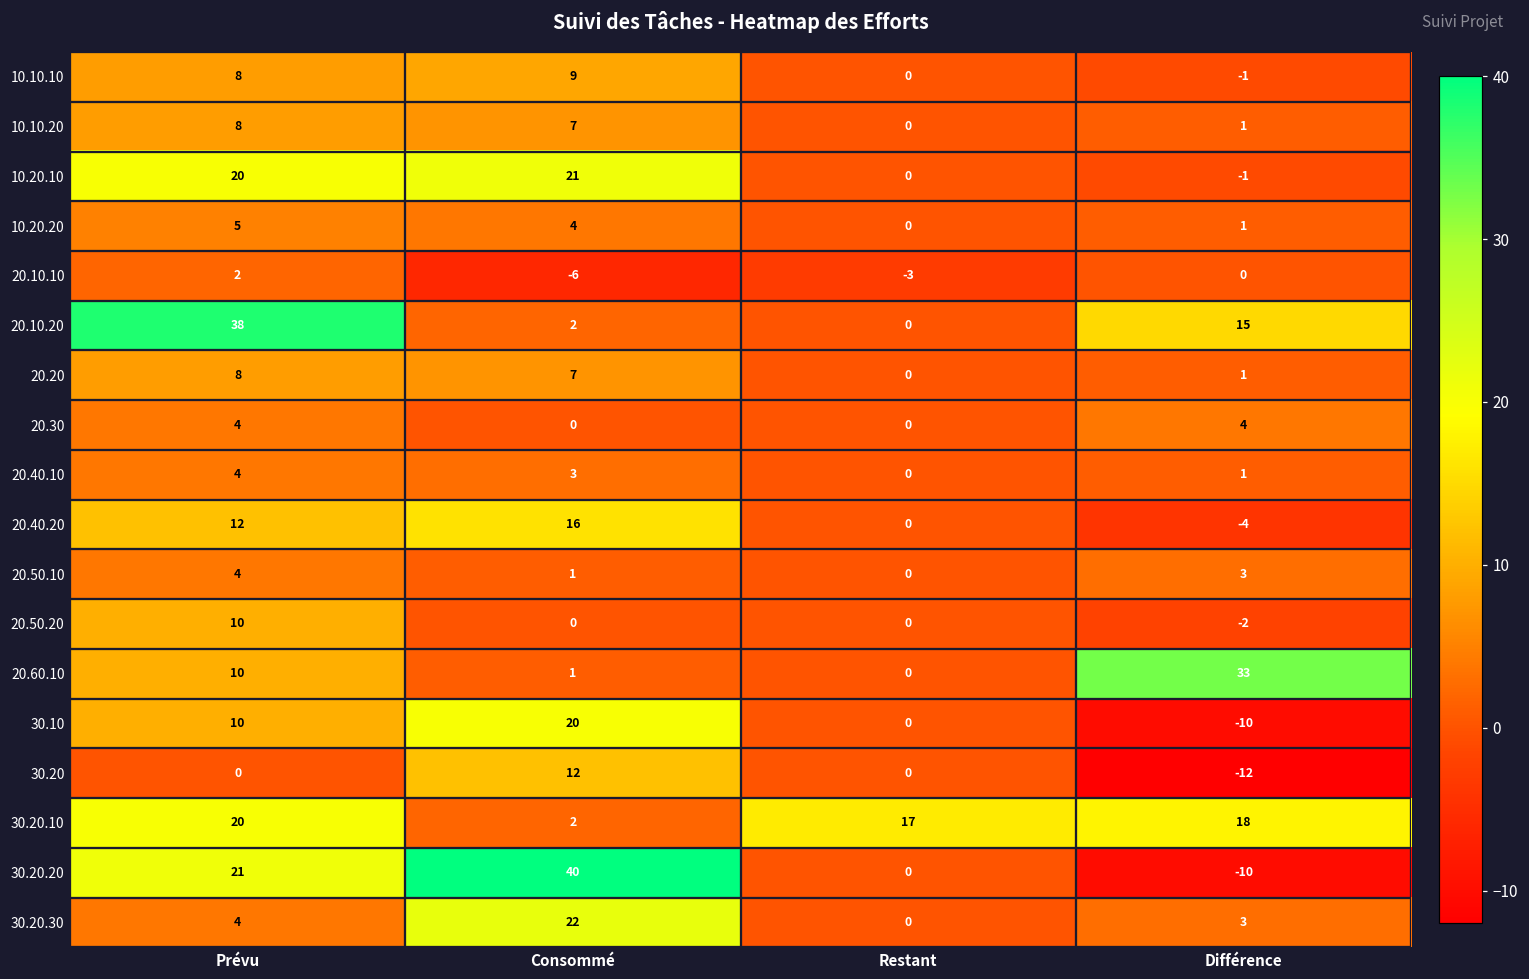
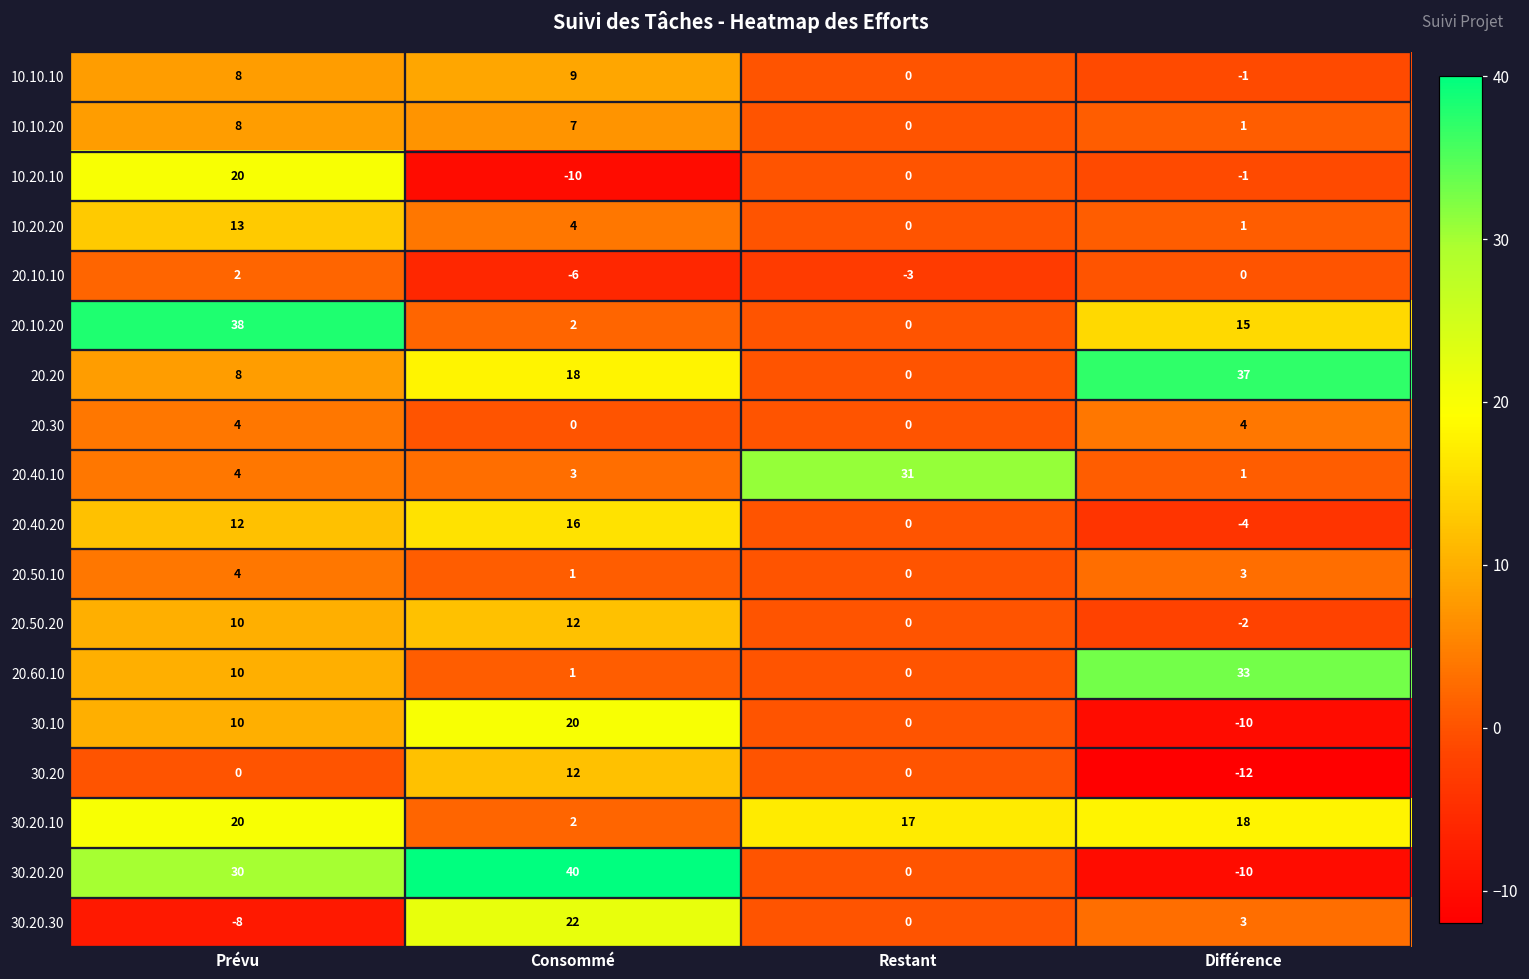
  {
    "10.10.10": {
      "Prévu": 8,
      "Consommé": 9,
      "Restant": 0,
      "Différence": -1
    },
    "10.10.20": {
      "Prévu": 8,
      "Consommé": 7,
      "Restant": 0,
      "Différence": 1
    },
    "10.20.10": {
      "Prévu": 20,
-     "Consommé": 21,
+     "Consommé": -10,
      "Restant": 0,
      "Différence": -1
    },
    "10.20.20": {
-     "Prévu": 5,
+     "Prévu": 13,
      "Consommé": 4,
      "Restant": 0,
      "Différence": 1
    },
    "20.10.10": {
      "Prévu": 2,
      "Consommé": -6,
      "Restant": -3,
      "Différence": 0
    },
    "20.10.20": {
      "Prévu": 38,
      "Consommé": 2,
      "Restant": 0,
      "Différence": 15
    },
    "20.20": {
      "Prévu": 8,
-     "Consommé": 7,
+     "Consommé": 18,
      "Restant": 0,
-     "Différence": 1
+     "Différence": 37
    },
    "20.30": {
      "Prévu": 4,
      "Consommé": 0,
      "Restant": 0,
      "Différence": 4
    },
    "20.40.10": {
      "Prévu": 4,
      "Consommé": 3,
-     "Restant": 0,
+     "Restant": 31,
      "Différence": 1
    },
    "20.40.20": {
      "Prévu": 12,
      "Consommé": 16,
      "Restant": 0,
      "Différence": -4
    },
    "20.50.10": {
      "Prévu": 4,
      "Consommé": 1,
      "Restant": 0,
      "Différence": 3
    },
    "20.50.20": {
      "Prévu": 10,
-     "Consommé": 0,
+     "Consommé": 12,
      "Restant": 0,
      "Différence": -2
    },
    "20.60.10": {
      "Prévu": 10,
      "Consommé": 1,
      "Restant": 0,
      "Différence": 33
    },
    "30.10": {
      "Prévu": 10,
      "Consommé": 20,
      "Restant": 0,
      "Différence": -10
    },
    "30.20": {
      "Prévu": 0,
      "Consommé": 12,
      "Restant": 0,
      "Différence": -12
    },
    "30.20.10": {
      "Prévu": 20,
      "Consommé": 2,
      "Restant": 17,
      "Différence": 18
    },
    "30.20.20": {
-     "Prévu": 21,
+     "Prévu": 30,
      "Consommé": 40,
      "Restant": 0,
      "Différence": -10
    },
    "30.20.30": {
-     "Prévu": 4,
+     "Prévu": -8,
      "Consommé": 22,
      "Restant": 0,
      "Différence": 3
    }
  }
